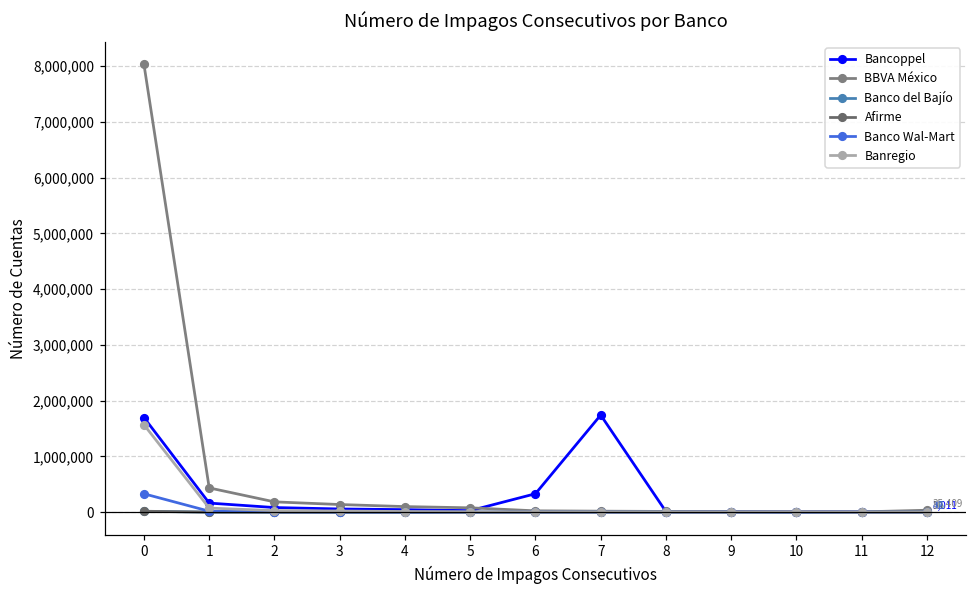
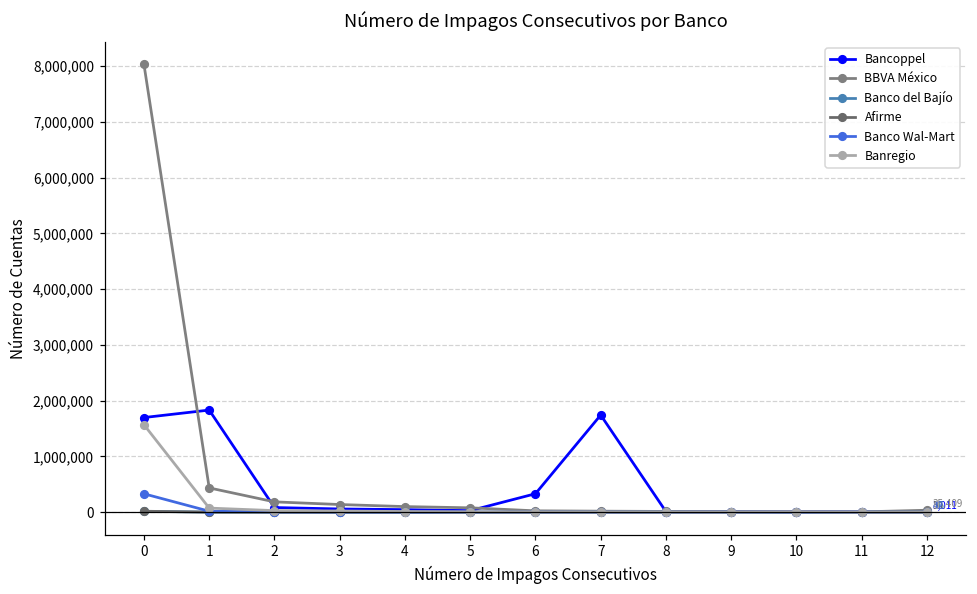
  {
    "Bancoppel": {
      "0": "1,700,000",
-     "1": "200,000",
+     "1": "1,800,000",
      "2": "100,000",
      "6": "300,000",
      "7": "1,700,000"
    },
    "Banco Wal-Mart": {
      "0": "300,000"
    },
    "Banregio": {
      "0": "1,600,000",
      "1": "100,000"
    }
  }
